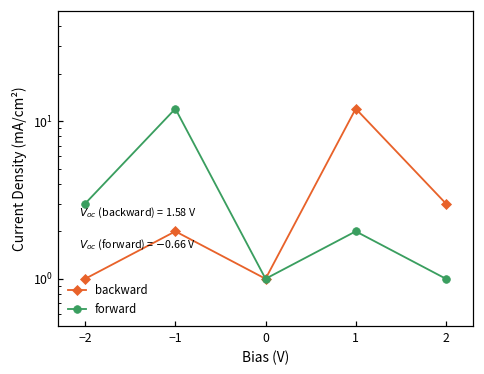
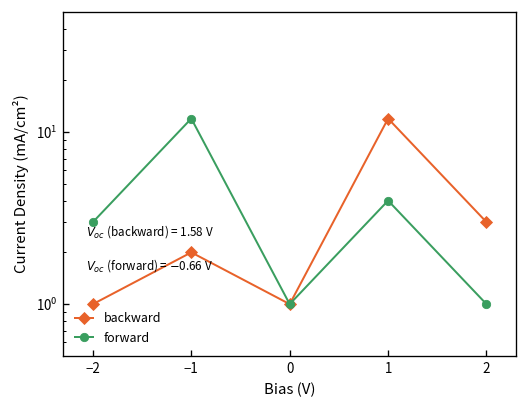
  {
    "backward": {
      "−2": 1,
      "−1": 2,
      "1": 12,
      "2": 3
    },
    "forward": {
      "−2": 3,
      "−1": 12,
-     "1": 2,
+     "1": 4,
      "2": 1
    }
  }
